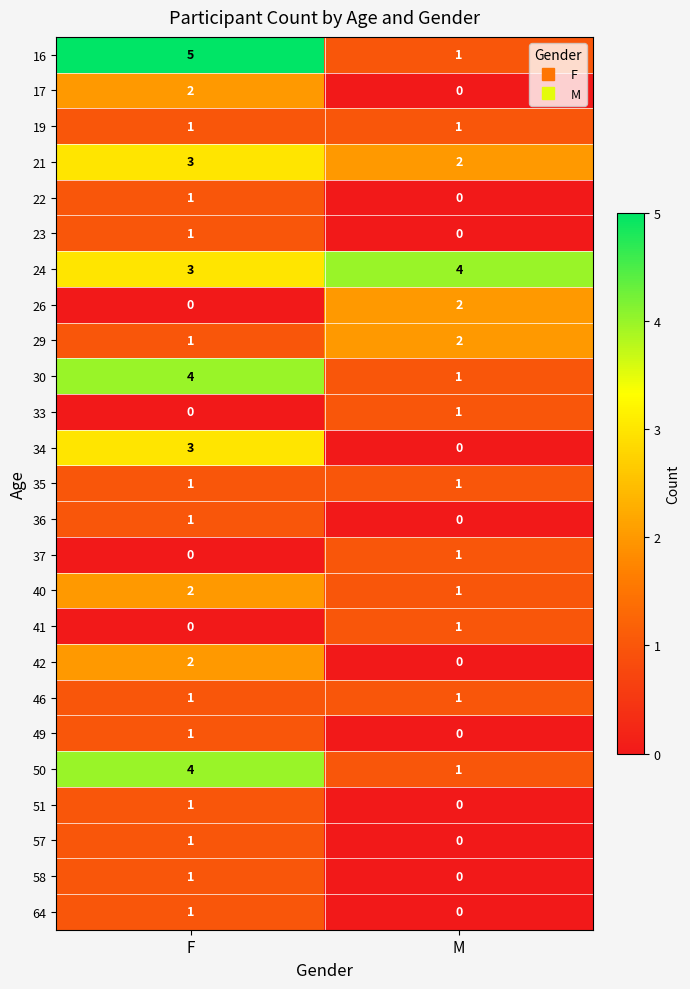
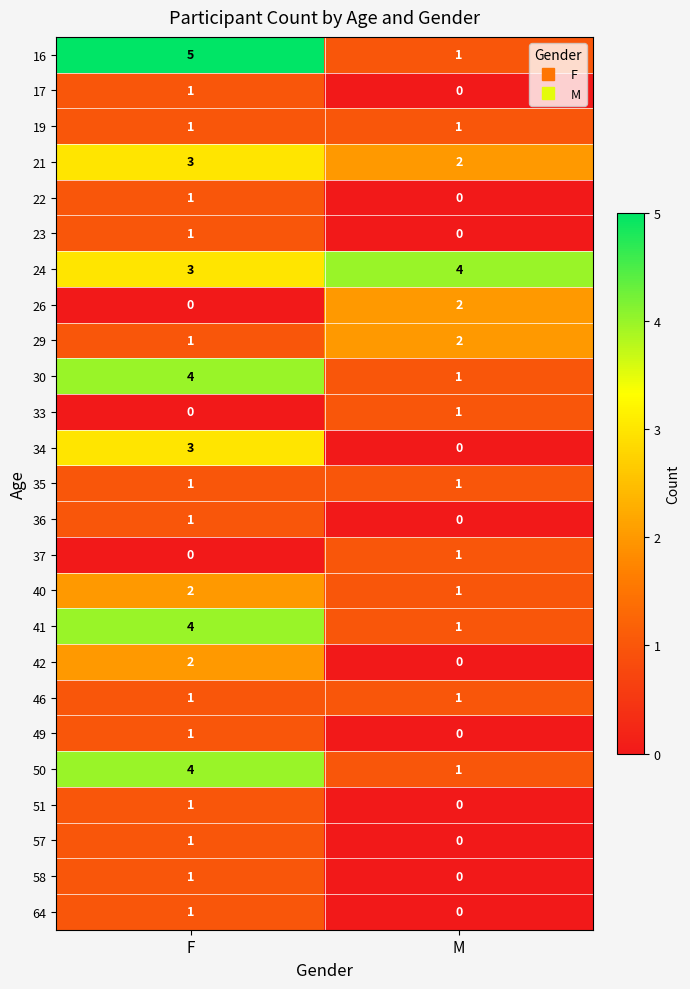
  {
    "16": {
      "F": 5,
      "M": 1
    },
    "17": {
-     "F": 2,
+     "F": 1,
      "M": 0
    },
    "19": {
      "F": 1,
      "M": 1
    },
    "21": {
      "F": 3,
      "M": 2
    },
    "22": {
      "F": 1,
      "M": 0
    },
    "23": {
      "F": 1,
      "M": 0
    },
    "24": {
      "F": 3,
      "M": 4
    },
    "26": {
      "F": 0,
      "M": 2
    },
    "29": {
      "F": 1,
      "M": 2
    },
    "30": {
      "F": 4,
      "M": 1
    },
    "33": {
      "F": 0,
      "M": 1
    },
    "34": {
      "F": 3,
      "M": 0
    },
    "35": {
      "F": 1,
      "M": 1
    },
    "36": {
      "F": 1,
      "M": 0
    },
    "37": {
      "F": 0,
      "M": 1
    },
    "40": {
      "F": 2,
      "M": 1
    },
    "41": {
-     "F": 0,
+     "F": 4,
      "M": 1
    },
    "42": {
      "F": 2,
      "M": 0
    },
    "46": {
      "F": 1,
      "M": 1
    },
    "49": {
      "F": 1,
      "M": 0
    },
    "50": {
      "F": 4,
      "M": 1
    },
    "51": {
      "F": 1,
      "M": 0
    },
    "57": {
      "F": 1,
      "M": 0
    },
    "58": {
      "F": 1,
      "M": 0
    },
    "64": {
      "F": 1,
      "M": 0
    }
  }
